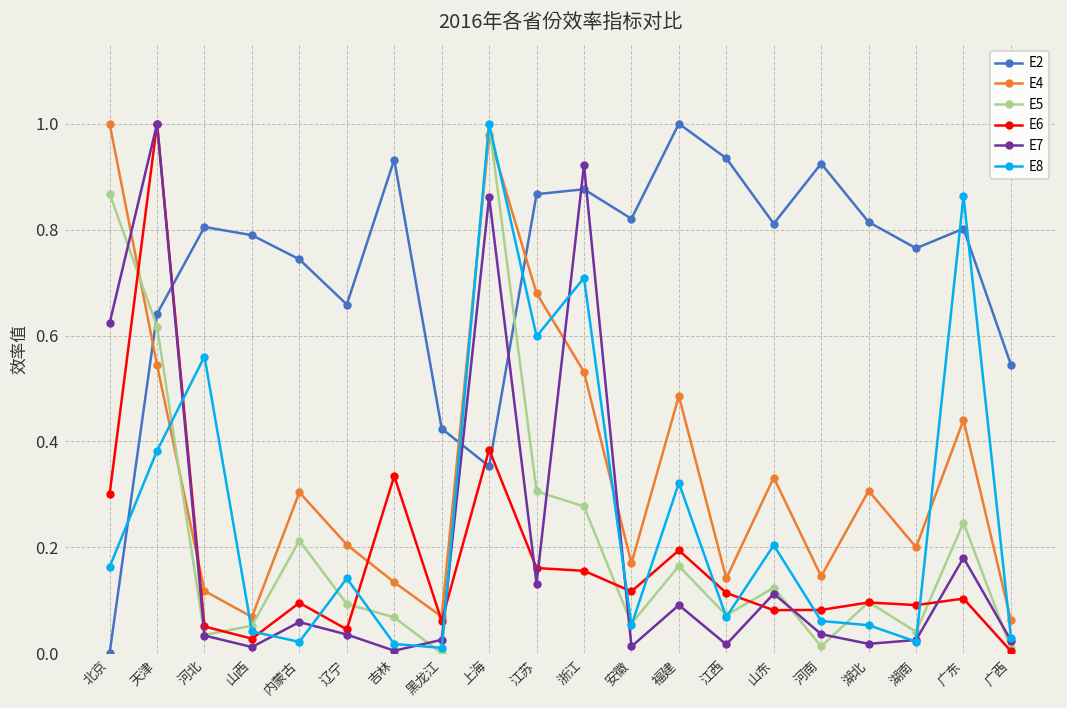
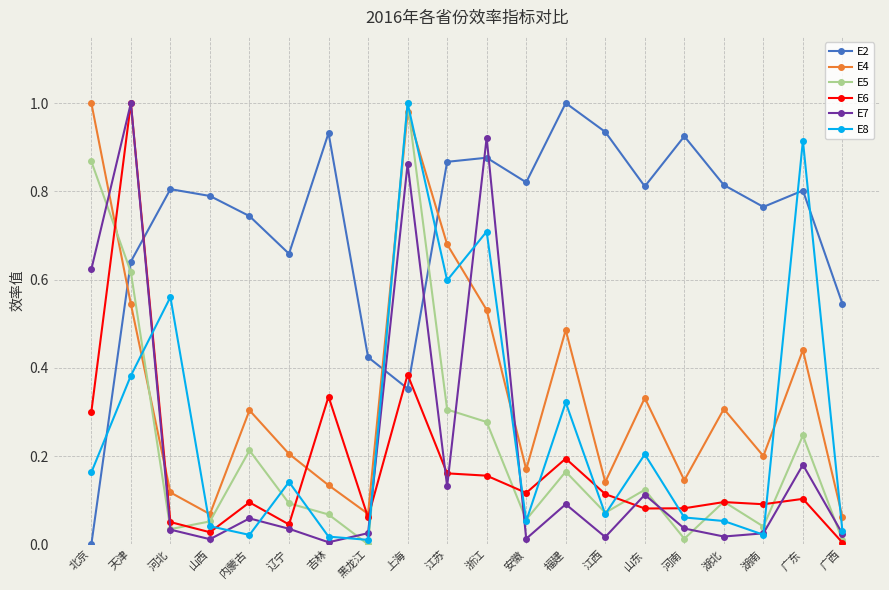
  {
    "E2": {
      "北京": 0.00,
      "天津": 0.64,
      "河北": 0.80,
      "山西": 0.79,
      "内蒙古": 0.74,
      "辽宁": 0.66,
      "吉林": 0.93,
      "黑龙江": 0.42,
      "上海": 0.35,
      "江苏": 0.87,
      "浙江": 0.88,
      "安徽": 0.82,
      "福建": 1.00,
      "江西": 0.93,
      "山东": 0.81,
      "河南": 0.92,
      "湖北": 0.81,
      "湖南": 0.76,
      "广东": 0.80,
      "广西": 0.54
    },
    "E4": {
      "北京": 1.00,
      "天津": 0.54,
      "河北": 0.12,
      "山西": 0.07,
      "内蒙古": 0.30,
      "辽宁": 0.20,
      "吉林": 0.13,
      "黑龙江": 0.07,
      "上海": 0.98,
      "江苏": 0.68,
      "浙江": 0.53,
      "安徽": 0.17,
      "福建": 0.49,
      "江西": 0.14,
      "山东": 0.33,
      "河南": 0.15,
      "湖北": 0.31,
      "湖南": 0.20,
      "广东": 0.44,
      "广西": 0.06
    },
    "E5": {
      "北京": 0.87,
      "天津": 0.62,
      "山西": 0.05,
      "内蒙古": 0.21,
      "辽宁": 0.09,
      "吉林": 0.07,
      "黑龙江": 0.00,
      "江苏": 0.31,
      "浙江": 0.28,
      "福建": 0.16,
      "山东": 0.12,
      "河南": 0.01,
      "湖南": 0.04,
      "广东": 0.25
    },
    "E6": {
      "北京": 0.30,
      "河北": 0.05,
      "山西": 0.03,
      "内蒙古": 0.10,
      "辽宁": 0.05,
      "吉林": 0.33,
      "黑龙江": 0.06,
      "上海": 0.38,
      "江苏": 0.16,
      "浙江": 0.16,
      "安徽": 0.12,
      "福建": 0.19,
      "江西": 0.11,
      "山东": 0.08,
      "河南": 0.08,
      "湖南": 0.09,
      "广东": 0.10
    },
    "E7": {
      "北京": 0.62,
      "山西": 0.01,
      "内蒙古": 0.06,
      "辽宁": 0.04,
      "吉林": 0.00,
      "黑龙江": 0.03,
      "上海": 0.86,
      "江苏": 0.13,
      "浙江": 0.92,
      "安徽": 0.01,
      "福建": 0.09,
      "江西": 0.02,
      "山东": 0.11,
      "河南": 0.04,
      "湖北": 0.02,
      "广东": 0.18
    },
    "E8": {
      "北京": 0.16,
      "天津": 0.38,
      "河北": 0.56,
      "山西": 0.04,
      "内蒙古": 0.02,
      "辽宁": 0.14,
      "吉林": 0.02,
      "黑龙江": 0.01,
      "江苏": 0.60,
      "浙江": 0.71,
      "福建": 0.32,
      "山东": 0.20,
      "河南": 0.06,
      "湖北": 0.05,
-     "广东": 0.86
+     "广东": 0.91
    }
  }
